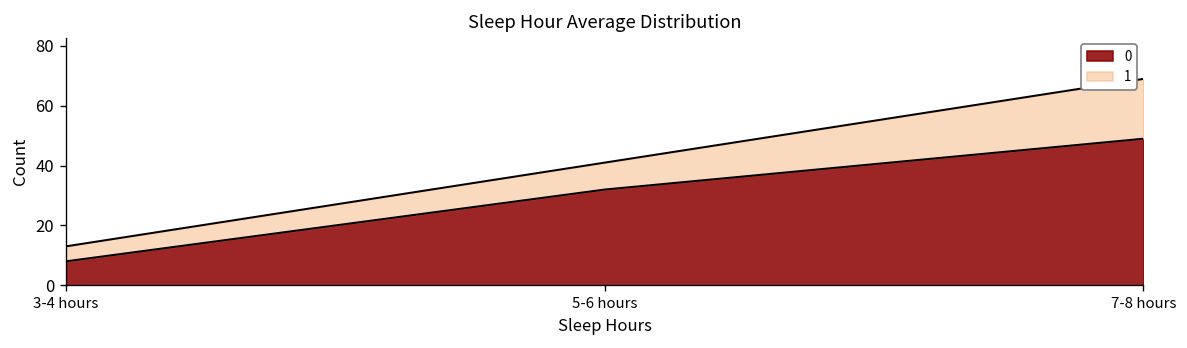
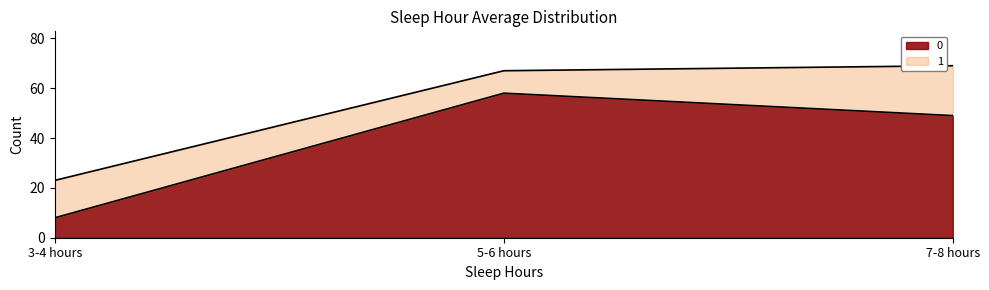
  {
    "0": {
      "3-4 hours": 8,
-     "5-6 hours": 32,
+     "5-6 hours": 58,
      "7-8 hours": 49
    },
    "1": {
-     "3-4 hours": 5,
+     "3-4 hours": 15,
      "5-6 hours": 9,
      "7-8 hours": 20
    }
  }
